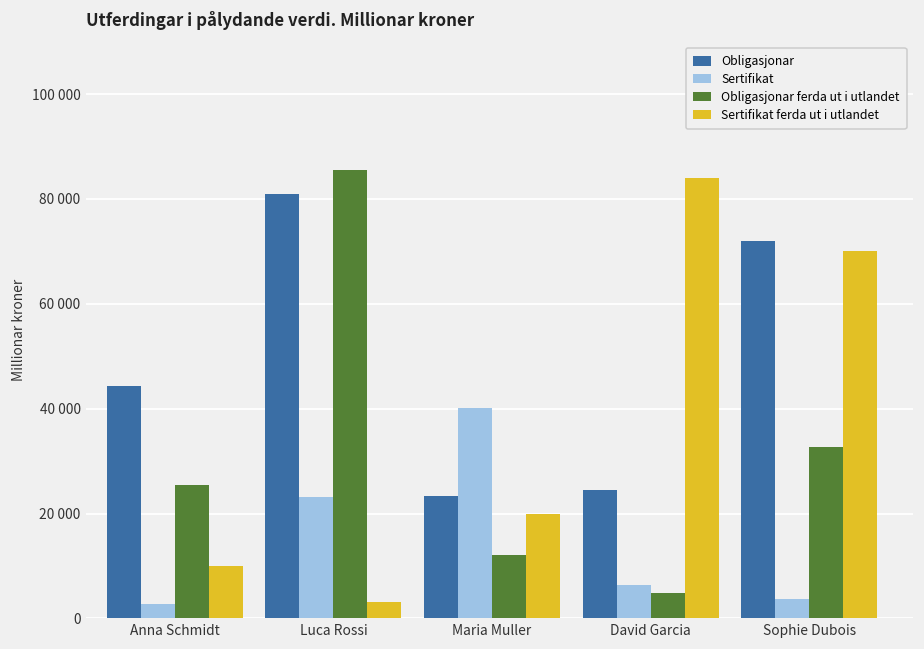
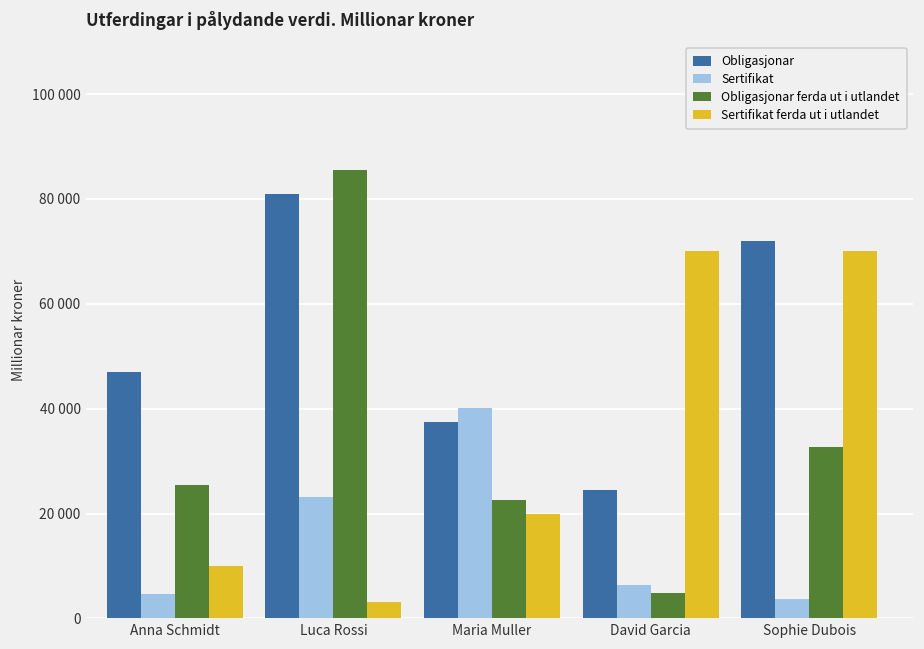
  {
    "Obligasjonar": {
-     "Anna Schmidt": 44000,
+     "Anna Schmidt": 47000,
      "Luca Rossi": 81000,
-     "Maria Muller": 23000,
+     "Maria Muller": 37000,
      "David Garcia": 25000,
      "Sophie Dubois": 72000
    },
    "Sertifikat": {
-     "Anna Schmidt": 3000,
+     "Anna Schmidt": 5000,
      "Luca Rossi": 23000,
      "Maria Muller": 40000,
      "David Garcia": 6000,
      "Sophie Dubois": 4000
    },
    "Obligasjonar ferda ut i utlandet": {
      "Anna Schmidt": 25000,
      "Luca Rossi": 86000,
-     "Maria Muller": 12000,
+     "Maria Muller": 23000,
      "David Garcia": 5000,
      "Sophie Dubois": 33000
    },
    "Sertifikat ferda ut i utlandet": {
      "Anna Schmidt": 10000,
      "Luca Rossi": 3000,
      "Maria Muller": 20000,
-     "David Garcia": 84000,
+     "David Garcia": 70000,
      "Sophie Dubois": 70000
    }
  }
